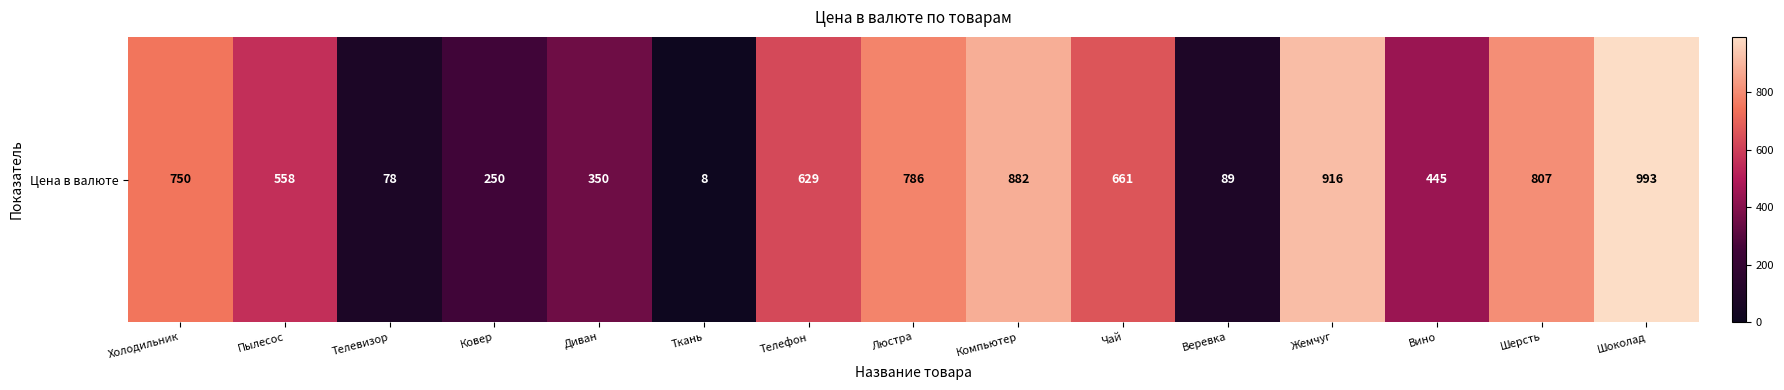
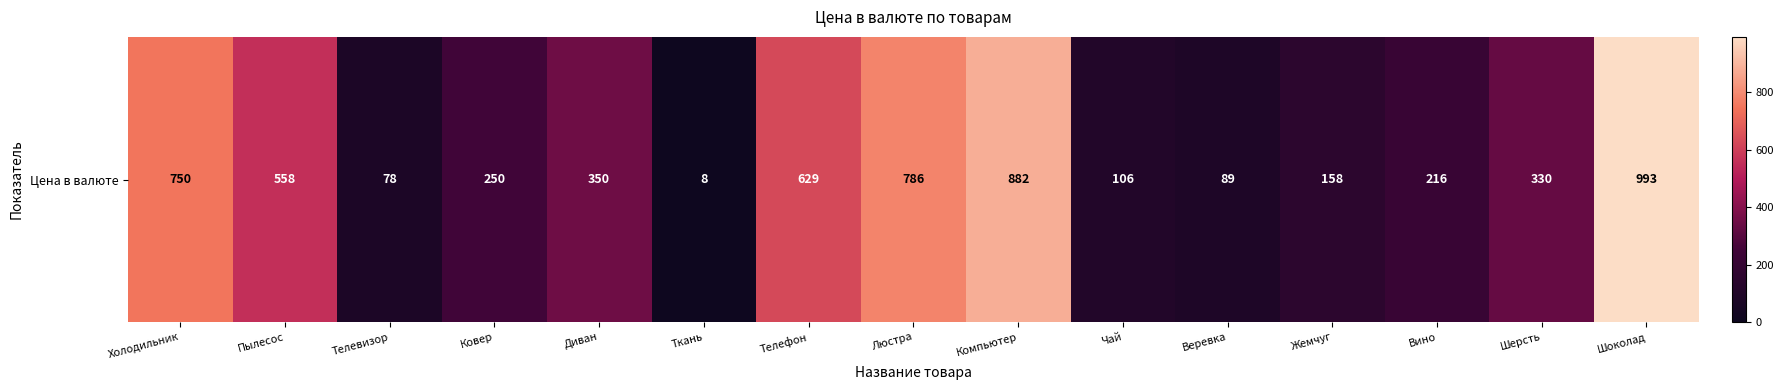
  {
    "Цена в валюте": {
      "Холодильник": 750,
      "Пылесос": 558,
      "Телевизор": 78,
      "Ковер": 250,
      "Диван": 350,
      "Ткань": 8,
      "Телефон": 629,
      "Люстра": 786,
      "Компьютер": 882,
-     "Чай": 661,
+     "Чай": 106,
      "Веревка": 89,
-     "Жемчуг": 916,
-     "Вино": 445,
-     "Шерсть": 807,
+     "Жемчуг": 158,
+     "Вино": 216,
+     "Шерсть": 330,
      "Шоколад": 993
    }
  }
